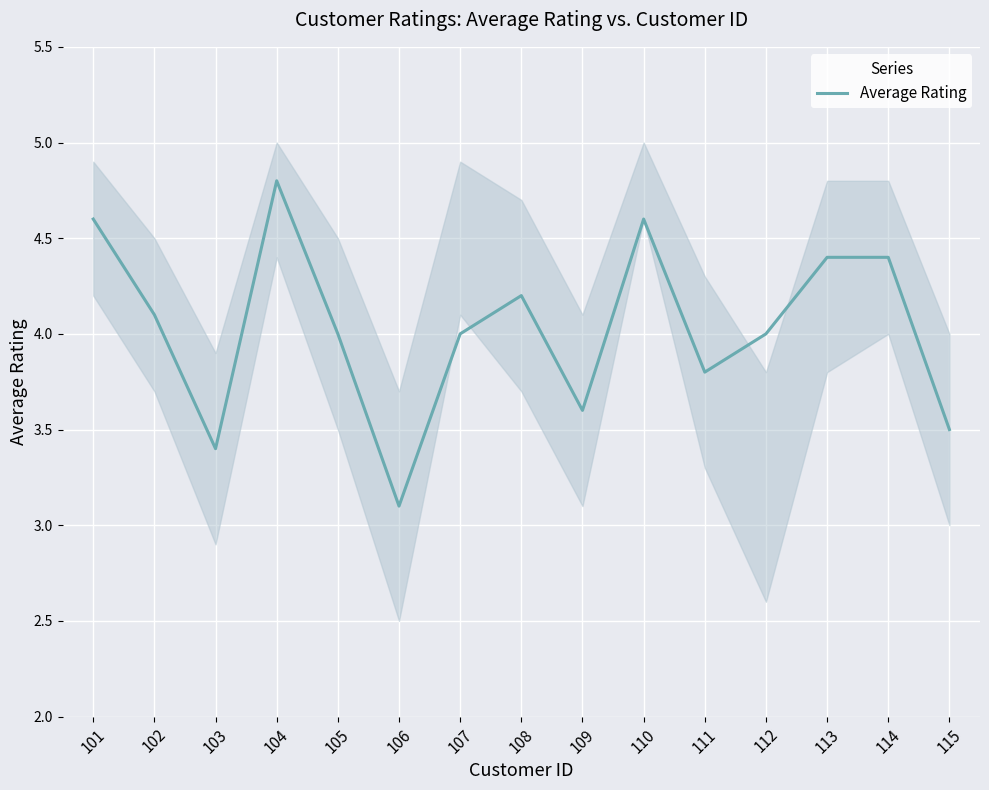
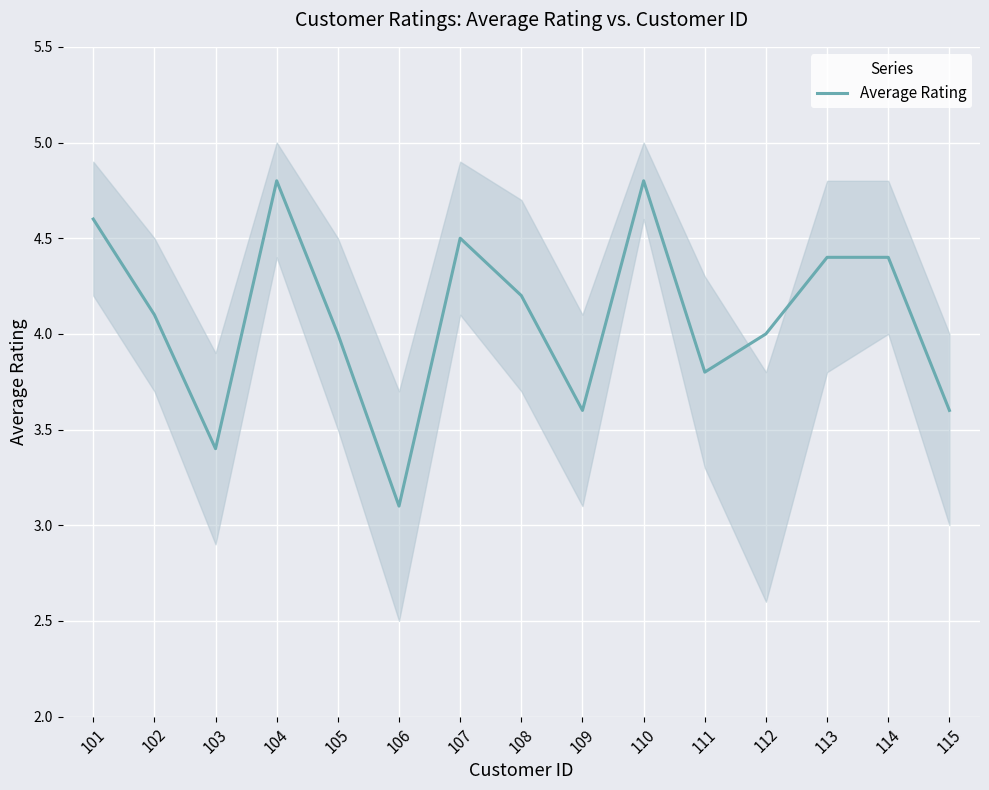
  {
    "Average Rating": {
      "101": 4.6,
      "102": 4.1,
      "103": 3.4,
      "104": 4.8,
      "105": 4.0,
      "106": 3.1,
-     "107": 4.0,
+     "107": 4.5,
      "108": 4.2,
      "109": 3.6,
-     "110": 4.6,
+     "110": 4.8,
      "111": 3.8,
      "112": 4.0,
      "113": 4.4,
      "114": 4.4,
-     "115": 3.5
+     "115": 3.6
    }
  }
